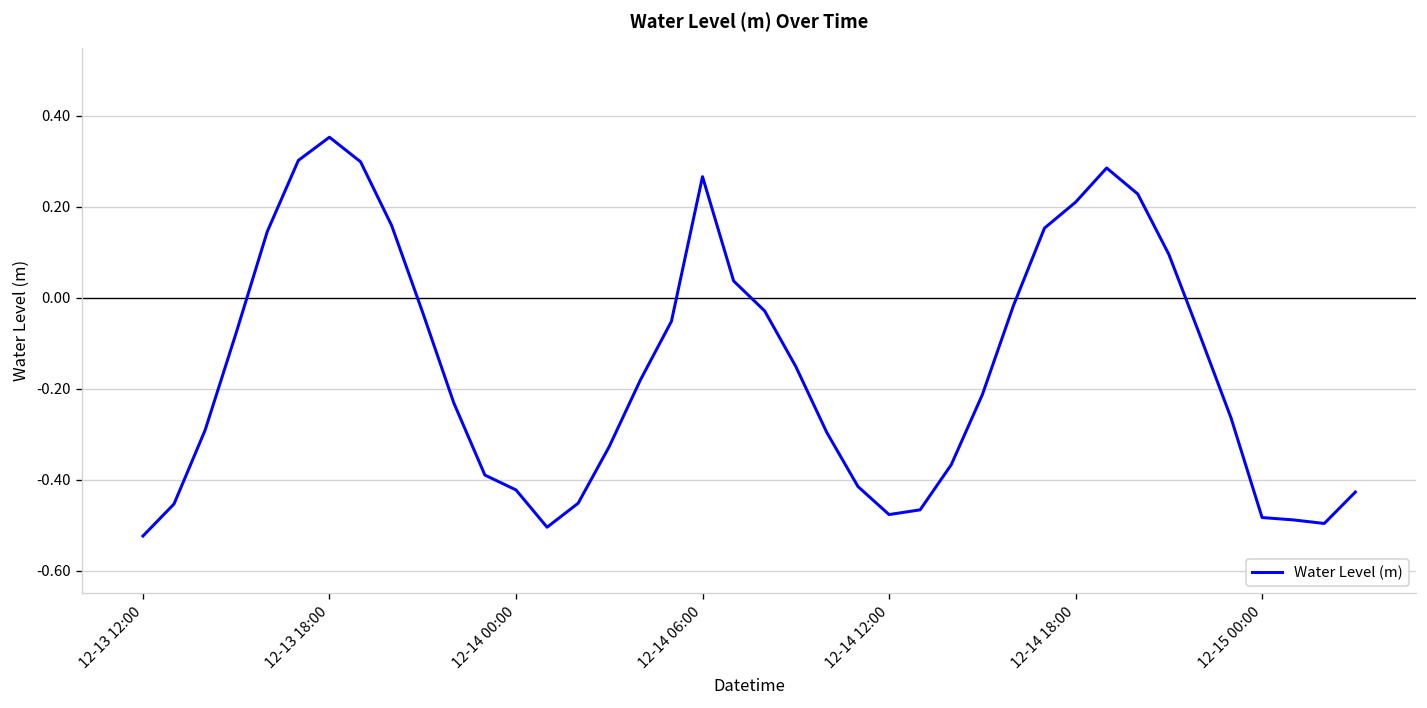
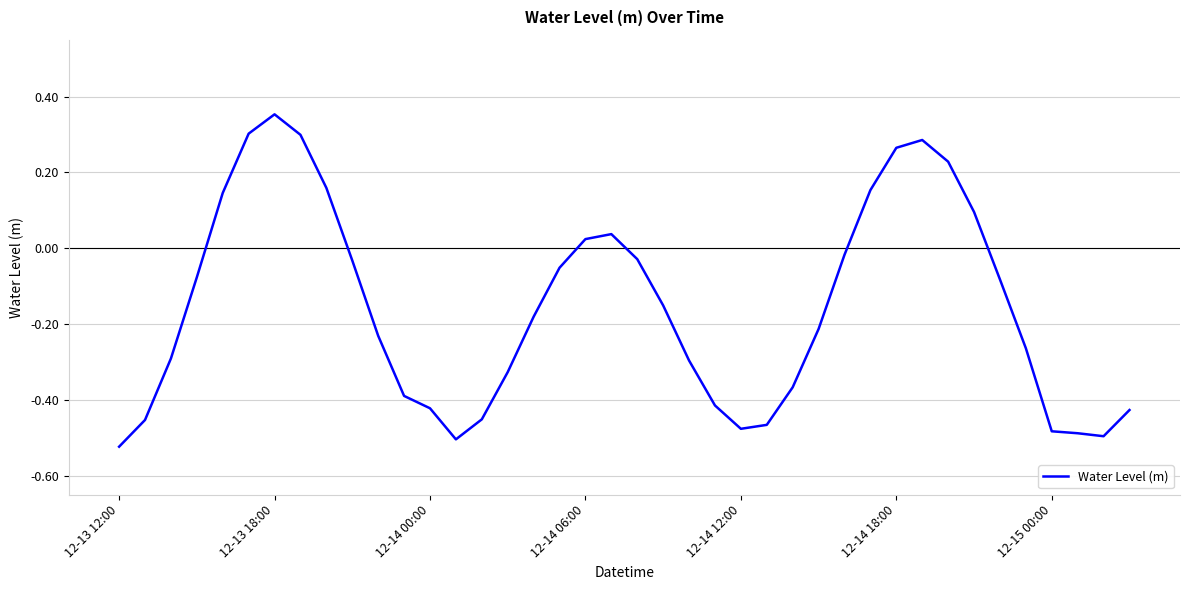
  {
    "12-13 12:00": -0.52,
    "12-13 18:00": 0.35,
    "12-14 00:00": -0.42,
-   "12-14 06:00": 0.27,
+   "12-14 06:00": 0.02,
    "12-14 12:00": -0.48,
-   "12-14 18:00": 0.21,
+   "12-14 18:00": 0.26,
    "12-15 00:00": -0.48
  }
